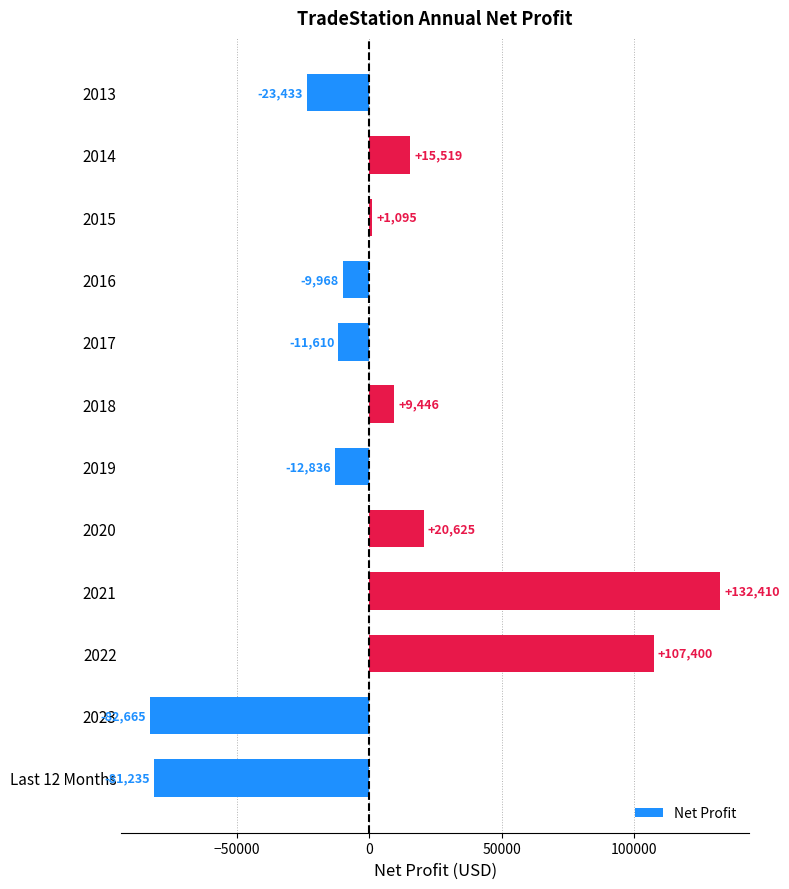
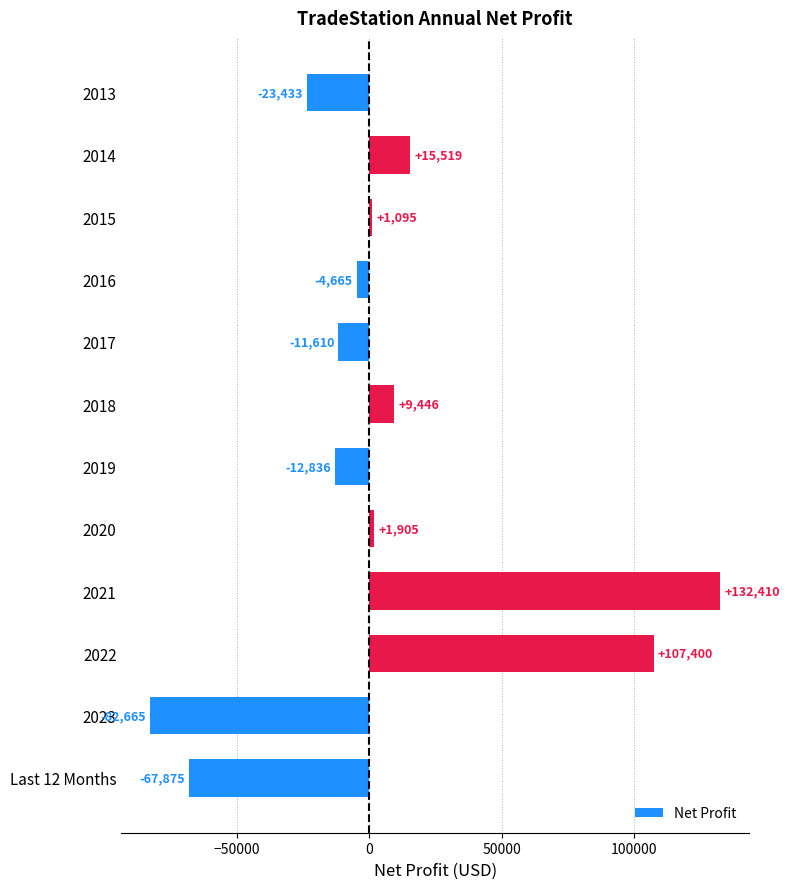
  {
    "2013": "-23,433",
    "2014": "+15,519",
    "2015": "+1,095",
-   "2016": "-9,968",
+   "2016": "-4,665",
    "2017": "-11,610",
    "2018": "+9,446",
    "2019": "-12,836",
-   "2020": "+20,625",
+   "2020": "+1,905",
    "2021": "+132,410",
    "2022": "+107,400",
    "2023": "-82,665",
-   "Last 12 Months": "-81,235"
+   "Last 12 Months": "-67,875"
  }
